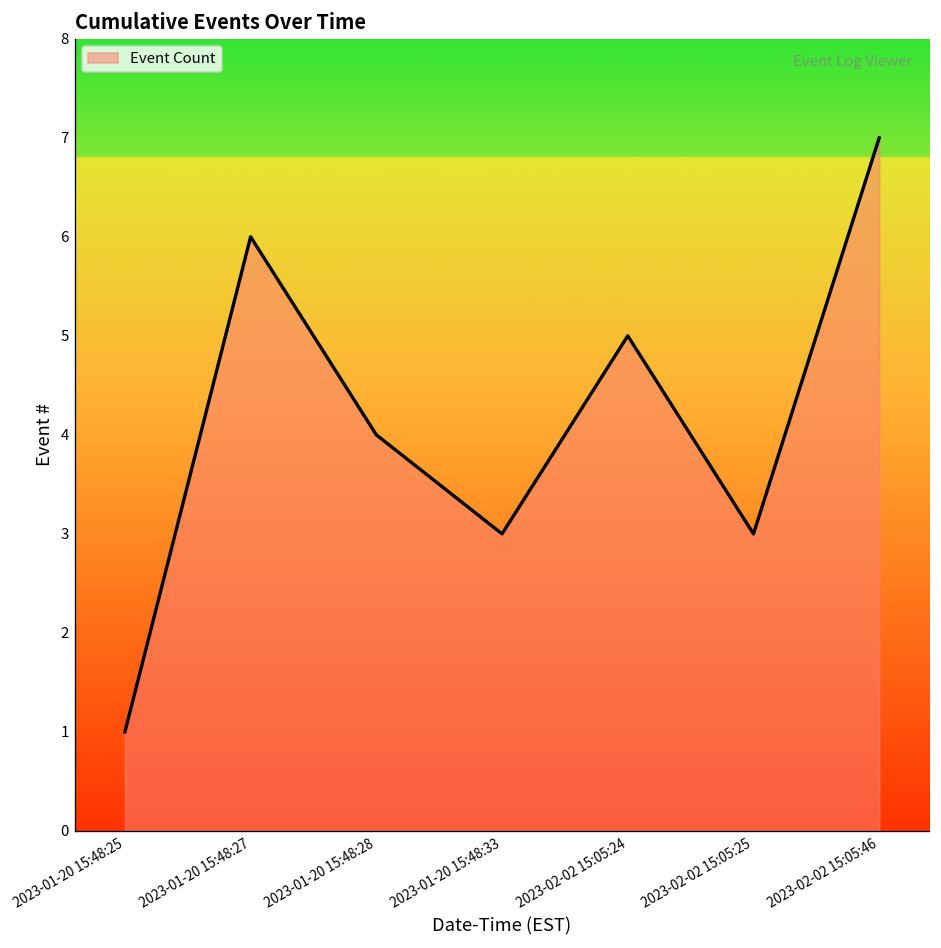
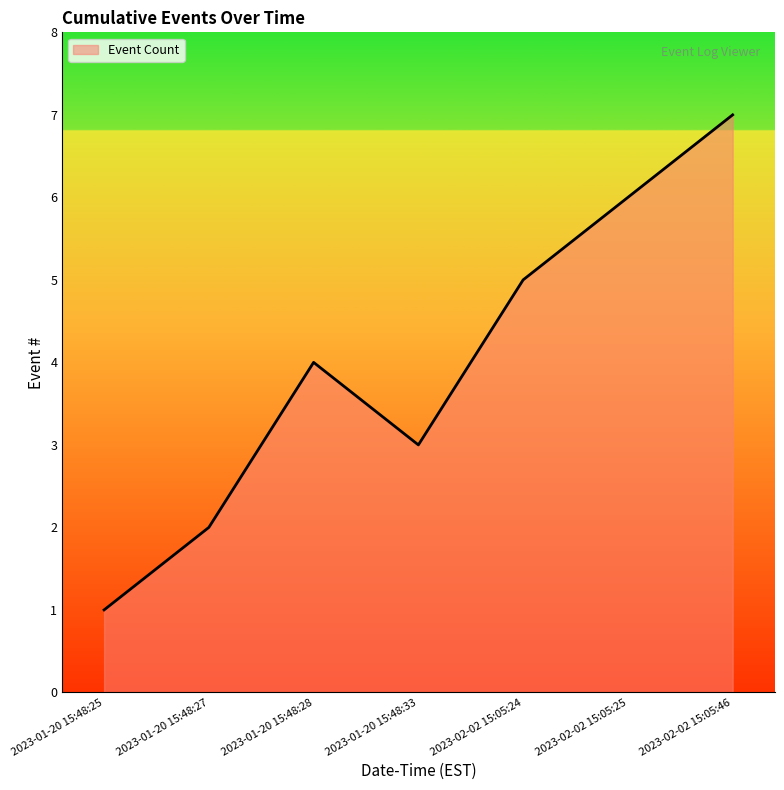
  {
    "2023-01-20 15:48:25": 1,
-   "2023-01-20 15:48:27": 6,
+   "2023-01-20 15:48:27": 2,
    "2023-01-20 15:48:28": 4,
    "2023-01-20 15:48:33": 3,
    "2023-02-02 15:05:24": 5,
-   "2023-02-02 15:05:25": 3,
+   "2023-02-02 15:05:25": 6,
    "2023-02-02 15:05:46": 7
  }
